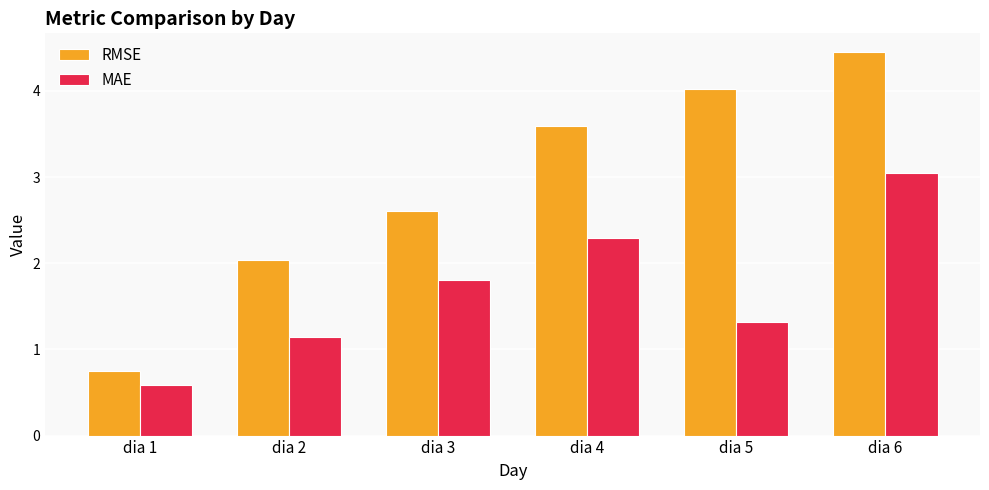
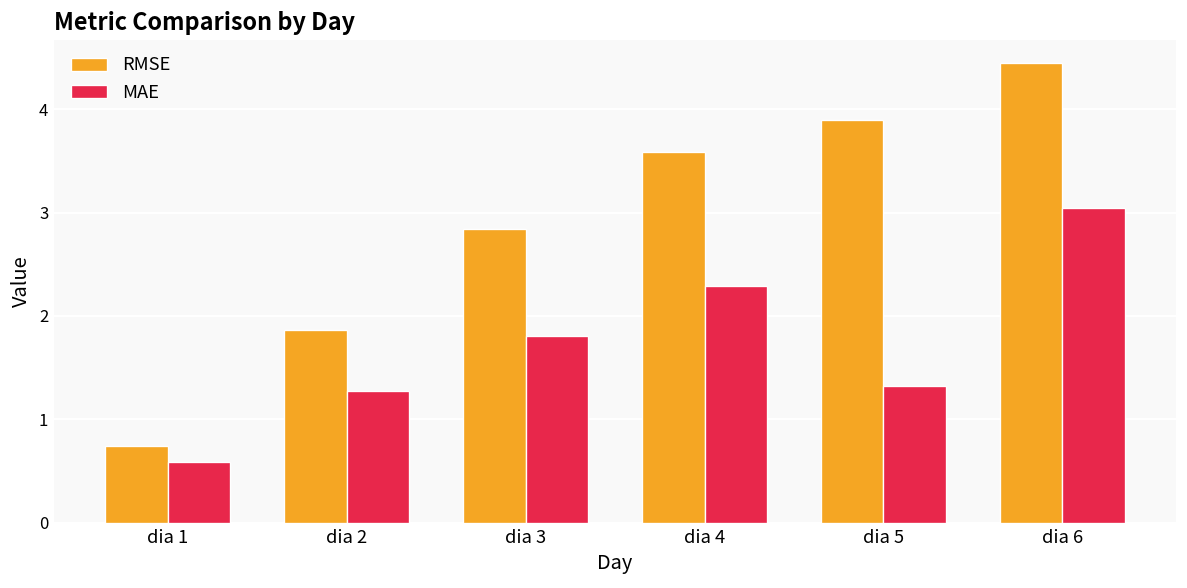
  {
    "RMSE": {
      "dia 1": 0.7,
-     "dia 2": 2.0,
-     "dia 3": 2.6,
+     "dia 2": 1.9,
+     "dia 3": 2.8,
      "dia 4": 3.6,
-     "dia 5": 4.0,
+     "dia 5": 3.9,
      "dia 6": 4.4
    },
    "MAE": {
      "dia 1": 0.6,
-     "dia 2": 1.1,
+     "dia 2": 1.3,
      "dia 3": 1.8,
      "dia 4": 2.3,
      "dia 5": 1.3,
      "dia 6": 3.0
    }
  }
